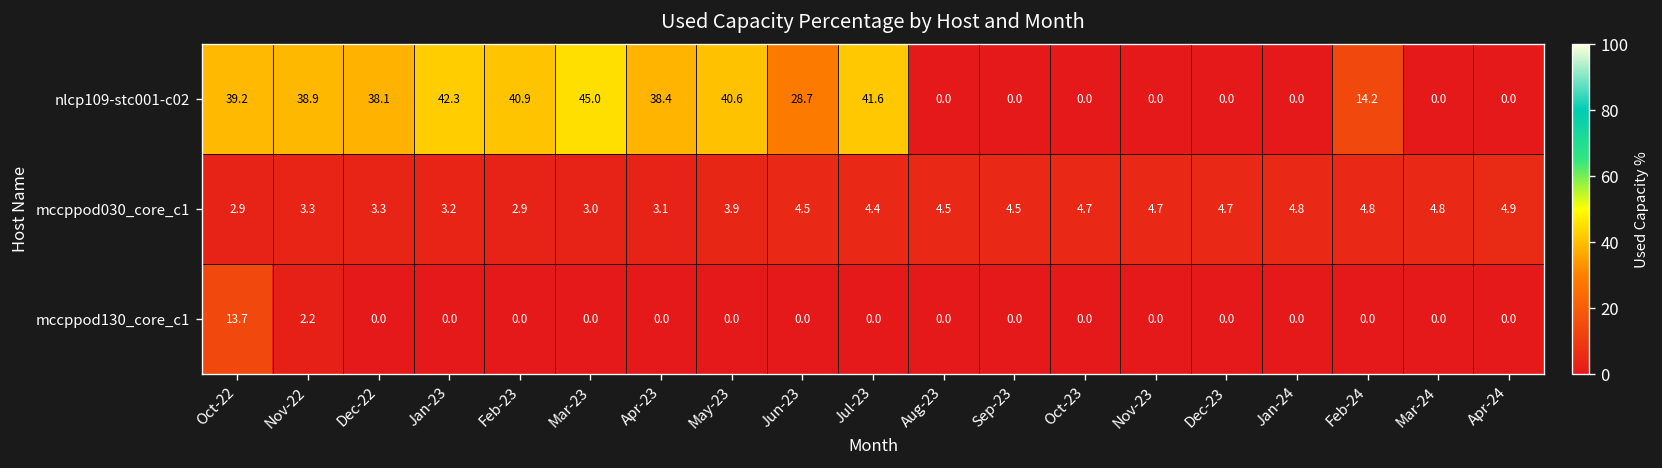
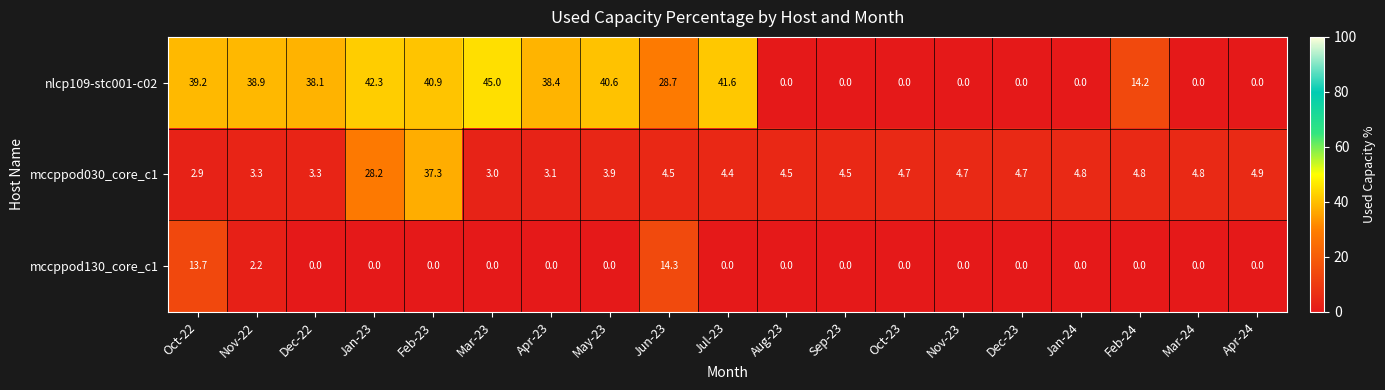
  {
    "nlcp109-stc001-c02": {
      "Oct-22": 39.2,
      "Nov-22": 38.9,
      "Dec-22": 38.1,
      "Jan-23": 42.3,
      "Feb-23": 40.9,
      "Mar-23": 45.0,
      "Apr-23": 38.4,
      "May-23": 40.6,
      "Jun-23": 28.7,
      "Jul-23": 41.6,
      "Aug-23": 0.0,
      "Sep-23": 0.0,
      "Oct-23": 0.0,
      "Nov-23": 0.0,
      "Dec-23": 0.0,
      "Jan-24": 0.0,
      "Feb-24": 14.2,
      "Mar-24": 0.0,
      "Apr-24": 0.0
    },
    "mccppod030_core_c1": {
      "Oct-22": 2.9,
      "Nov-22": 3.3,
      "Dec-22": 3.3,
-     "Jan-23": 3.2,
-     "Feb-23": 2.9,
+     "Jan-23": 28.2,
+     "Feb-23": 37.3,
      "Mar-23": 3.0,
      "Apr-23": 3.1,
      "May-23": 3.9,
      "Jun-23": 4.5,
      "Jul-23": 4.4,
      "Aug-23": 4.5,
      "Sep-23": 4.5,
      "Oct-23": 4.7,
      "Nov-23": 4.7,
      "Dec-23": 4.7,
      "Jan-24": 4.8,
      "Feb-24": 4.8,
      "Mar-24": 4.8,
      "Apr-24": 4.9
    },
    "mccppod130_core_c1": {
      "Oct-22": 13.7,
      "Nov-22": 2.2,
      "Dec-22": 0.0,
      "Jan-23": 0.0,
      "Feb-23": 0.0,
      "Mar-23": 0.0,
      "Apr-23": 0.0,
      "May-23": 0.0,
-     "Jun-23": 0.0,
+     "Jun-23": 14.3,
      "Jul-23": 0.0,
      "Aug-23": 0.0,
      "Sep-23": 0.0,
      "Oct-23": 0.0,
      "Nov-23": 0.0,
      "Dec-23": 0.0,
      "Jan-24": 0.0,
      "Feb-24": 0.0,
      "Mar-24": 0.0,
      "Apr-24": 0.0
    }
  }
